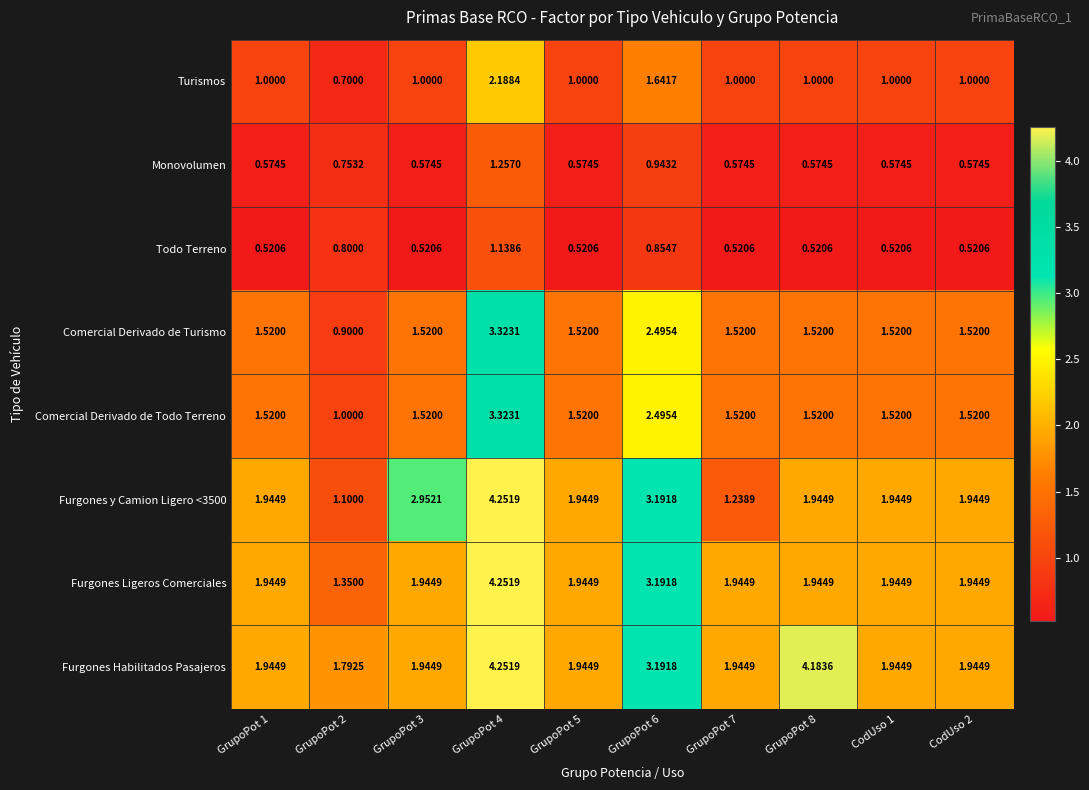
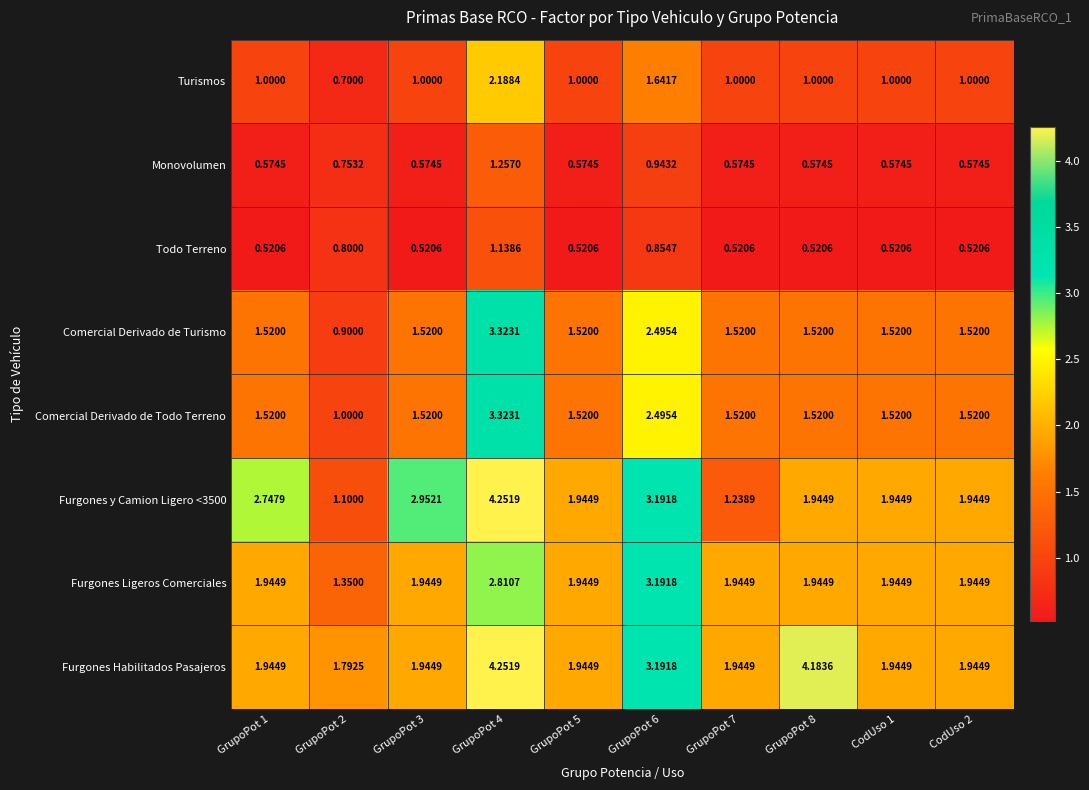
  {
    "Turismos": {
      "GrupoPot 1": 1.0000,
      "GrupoPot 2": 0.7000,
      "GrupoPot 3": 1.0000,
      "GrupoPot 4": 2.1884,
      "GrupoPot 5": 1.0000,
      "GrupoPot 6": 1.6417,
      "GrupoPot 7": 1.0000,
      "GrupoPot 8": 1.0000,
      "CodUso 1": 1.0000,
      "CodUso 2": 1.0000
    },
    "Monovolumen": {
      "GrupoPot 1": 0.5745,
      "GrupoPot 2": 0.7532,
      "GrupoPot 3": 0.5745,
      "GrupoPot 4": 1.2570,
      "GrupoPot 5": 0.5745,
      "GrupoPot 6": 0.9432,
      "GrupoPot 7": 0.5745,
      "GrupoPot 8": 0.5745,
      "CodUso 1": 0.5745,
      "CodUso 2": 0.5745
    },
    "Todo Terreno": {
      "GrupoPot 1": 0.5206,
      "GrupoPot 2": 0.8000,
      "GrupoPot 3": 0.5206,
      "GrupoPot 4": 1.1386,
      "GrupoPot 5": 0.5206,
      "GrupoPot 6": 0.8547,
      "GrupoPot 7": 0.5206,
      "GrupoPot 8": 0.5206,
      "CodUso 1": 0.5206,
      "CodUso 2": 0.5206
    },
    "Comercial Derivado de Turismo": {
      "GrupoPot 1": 1.5200,
      "GrupoPot 2": 0.9000,
      "GrupoPot 3": 1.5200,
      "GrupoPot 4": 3.3231,
      "GrupoPot 5": 1.5200,
      "GrupoPot 6": 2.4954,
      "GrupoPot 7": 1.5200,
      "GrupoPot 8": 1.5200,
      "CodUso 1": 1.5200,
      "CodUso 2": 1.5200
    },
    "Comercial Derivado de Todo Terreno": {
      "GrupoPot 1": 1.5200,
      "GrupoPot 2": 1.0000,
      "GrupoPot 3": 1.5200,
      "GrupoPot 4": 3.3231,
      "GrupoPot 5": 1.5200,
      "GrupoPot 6": 2.4954,
      "GrupoPot 7": 1.5200,
      "GrupoPot 8": 1.5200,
      "CodUso 1": 1.5200,
      "CodUso 2": 1.5200
    },
    "Furgones y Camion Ligero <3500": {
-     "GrupoPot 1": 1.9449,
+     "GrupoPot 1": 2.7479,
      "GrupoPot 2": 1.1000,
      "GrupoPot 3": 2.9521,
      "GrupoPot 4": 4.2519,
      "GrupoPot 5": 1.9449,
      "GrupoPot 6": 3.1918,
      "GrupoPot 7": 1.2389,
      "GrupoPot 8": 1.9449,
      "CodUso 1": 1.9449,
      "CodUso 2": 1.9449
    },
    "Furgones Ligeros Comerciales": {
      "GrupoPot 1": 1.9449,
      "GrupoPot 2": 1.3500,
      "GrupoPot 3": 1.9449,
-     "GrupoPot 4": 4.2519,
+     "GrupoPot 4": 2.8107,
      "GrupoPot 5": 1.9449,
      "GrupoPot 6": 3.1918,
      "GrupoPot 7": 1.9449,
      "GrupoPot 8": 1.9449,
      "CodUso 1": 1.9449,
      "CodUso 2": 1.9449
    },
    "Furgones Habilitados Pasajeros": {
      "GrupoPot 1": 1.9449,
      "GrupoPot 2": 1.7925,
      "GrupoPot 3": 1.9449,
      "GrupoPot 4": 4.2519,
      "GrupoPot 5": 1.9449,
      "GrupoPot 6": 3.1918,
      "GrupoPot 7": 1.9449,
      "GrupoPot 8": 4.1836,
      "CodUso 1": 1.9449,
      "CodUso 2": 1.9449
    }
  }
